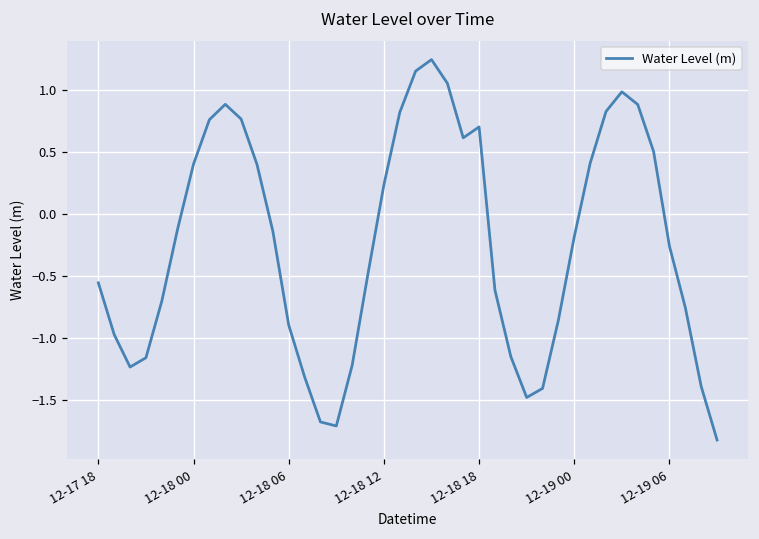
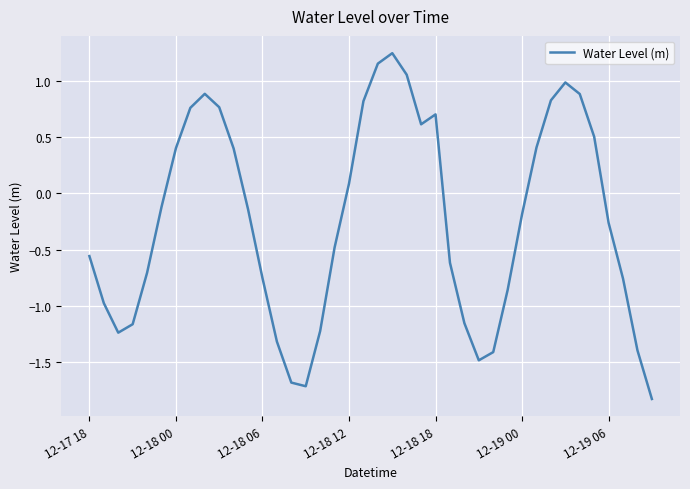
  {
    "12-17 18": -0.56,
    "12-18 00": 0.40,
-   "12-18 06": -0.90,
-   "12-18 12": 0.23,
+   "12-18 06": -0.75,
+   "12-18 12": 0.09,
    "12-18 18": 0.70,
    "12-19 00": -0.19,
    "12-19 06": -0.26
  }
